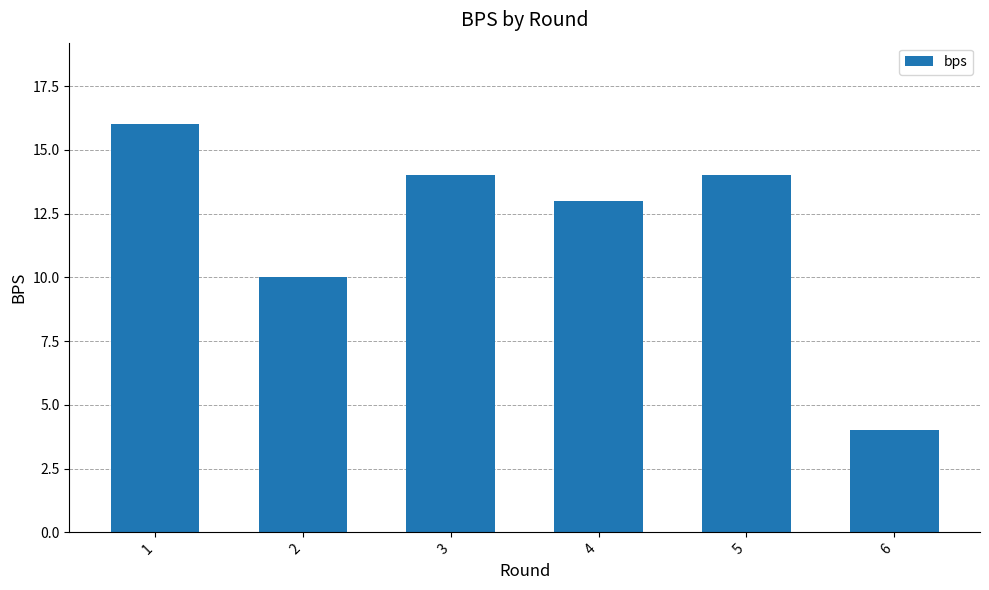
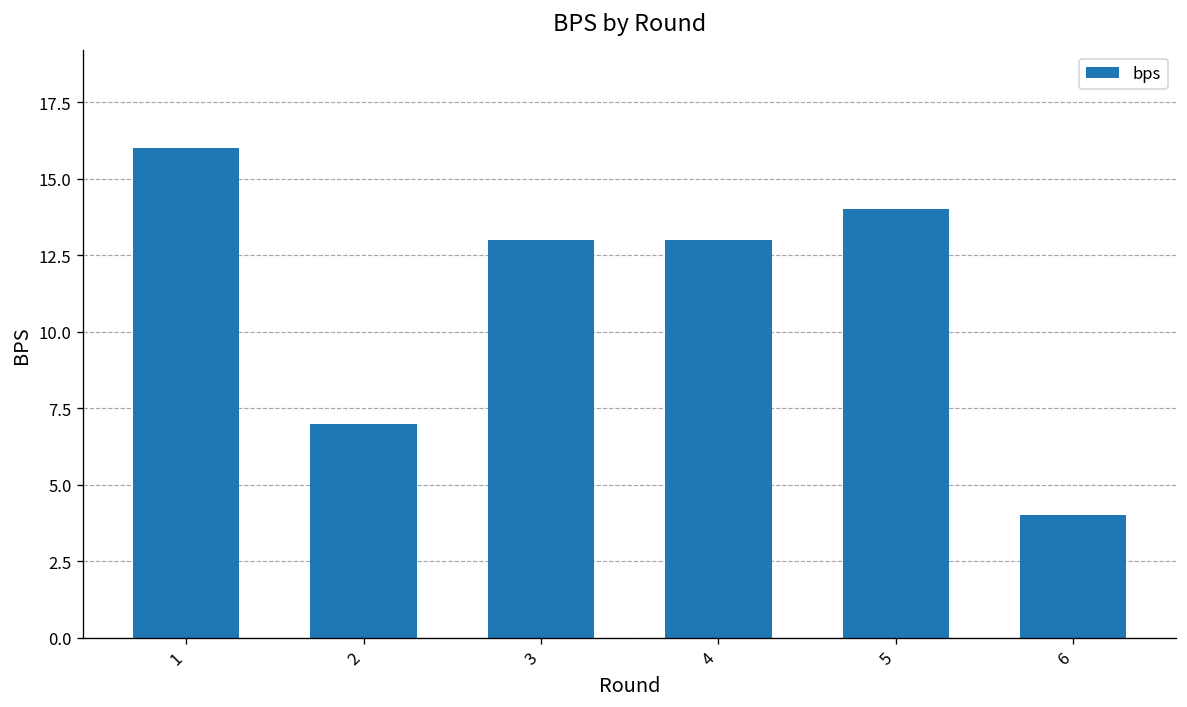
  {
    "1": 16,
-   "2": 10,
-   "3": 14,
+   "2": 7,
+   "3": 13,
    "4": 13,
    "5": 14,
    "6": 4
  }
